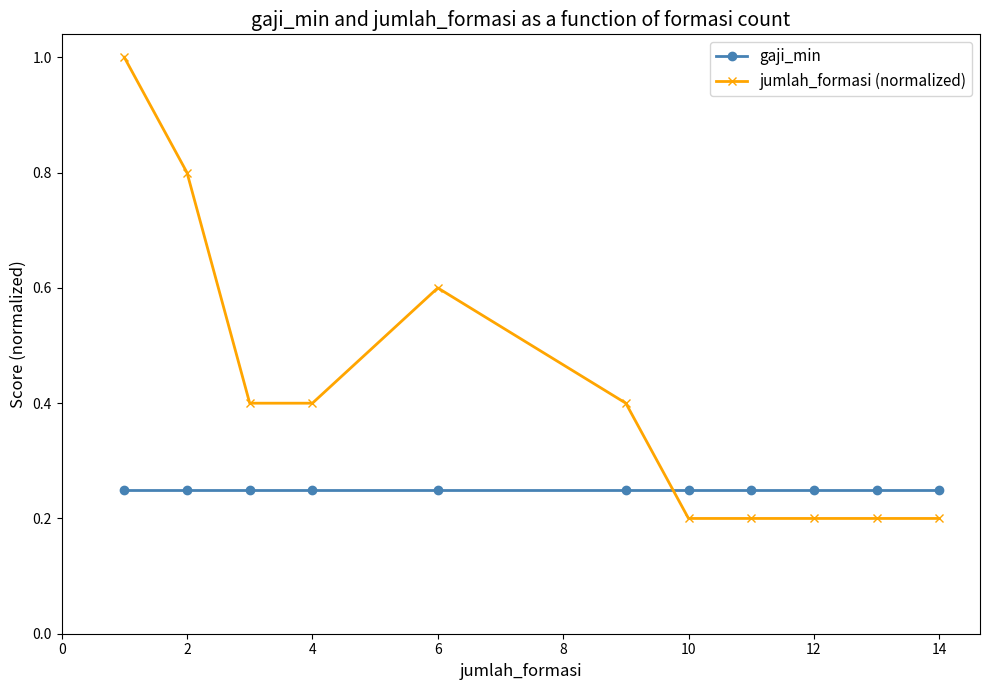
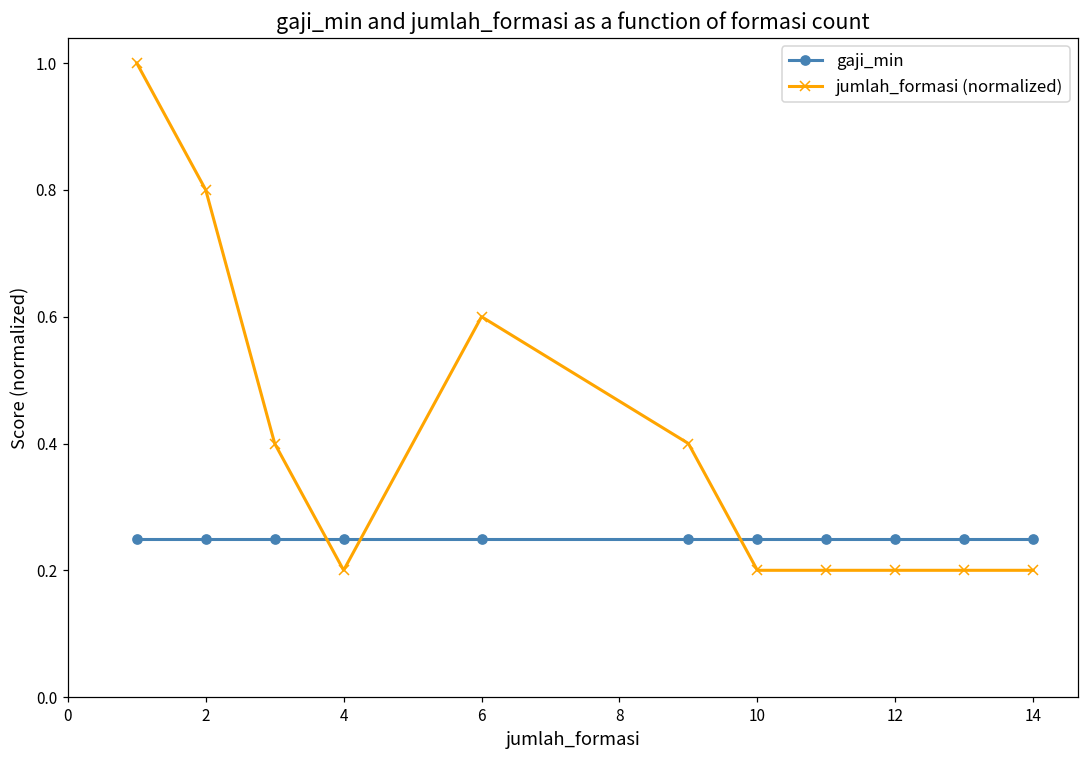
  {
    "gaji_min": {
      "2": 0.25,
      "4": 0.25,
      "6": 0.25,
      "10": 0.25,
      "12": 0.25,
      "14": 0.25
    },
    "jumlah_formasi (normalized)": {
      "2": 0.80,
-     "4": 0.40,
+     "4": 0.20,
      "6": 0.60,
      "10": 0.20,
      "12": 0.20,
      "14": 0.20
    }
  }
